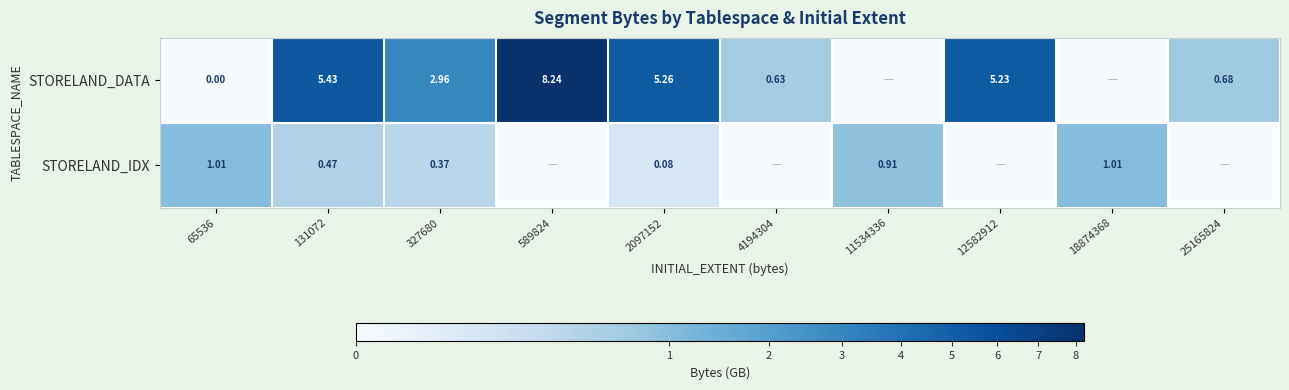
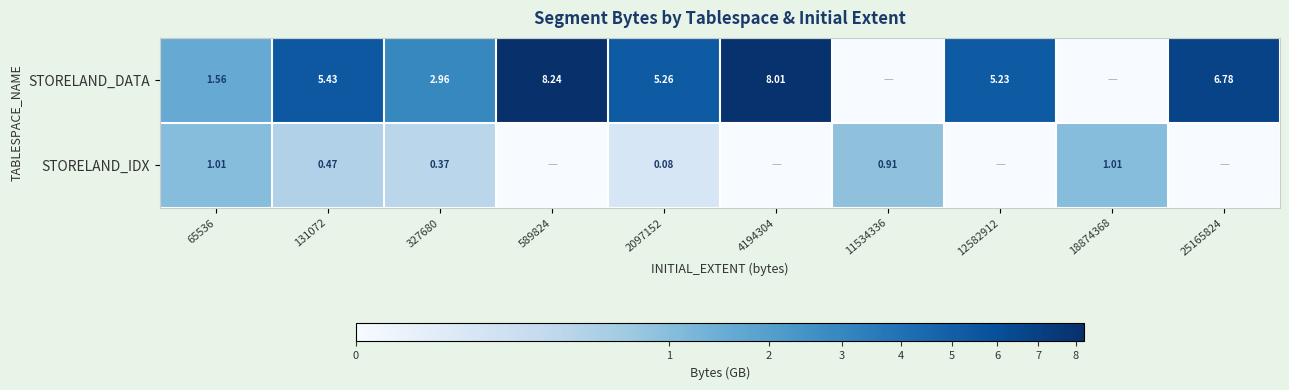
  {
    "STORELAND_DATA": {
-     "65536": 0.00,
+     "65536": 1.56,
      "131072": 5.43,
      "327680": 2.96,
      "589824": 8.24,
      "2097152": 5.26,
-     "4194304": 0.63,
+     "4194304": 8.01,
      "12582912": 5.23,
-     "25165824": 0.68
+     "25165824": 6.78
    },
    "STORELAND_IDX": {
      "65536": 1.01,
      "131072": 0.47,
      "327680": 0.37,
      "2097152": 0.08,
      "11534336": 0.91,
      "18874368": 1.01
    }
  }
